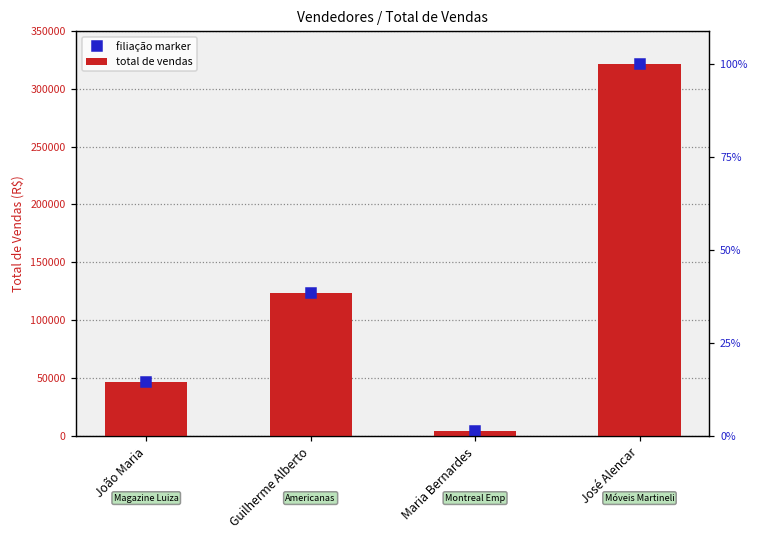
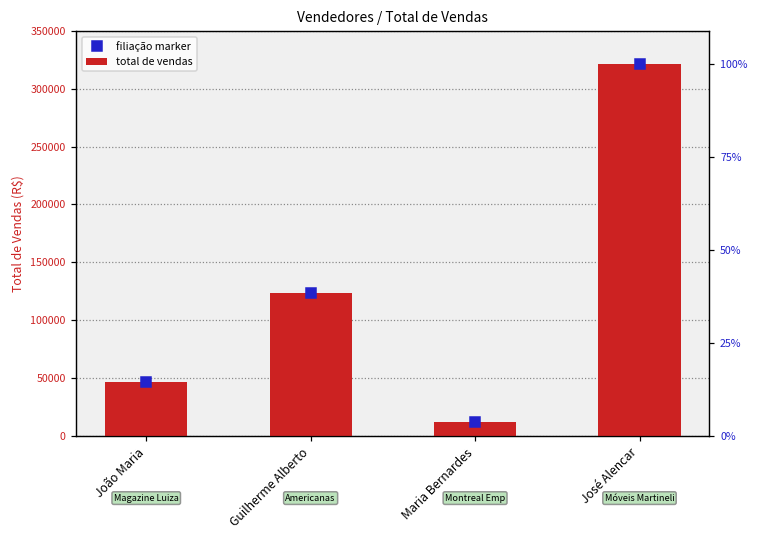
  {
    "total de vendas": {
      "João Maria": 47000,
      "Guilherme Alberto": 123000,
-     "Maria Bernardes": 4000,
+     "Maria Bernardes": 12000,
      "José Alencar": 322000
    }
  }
